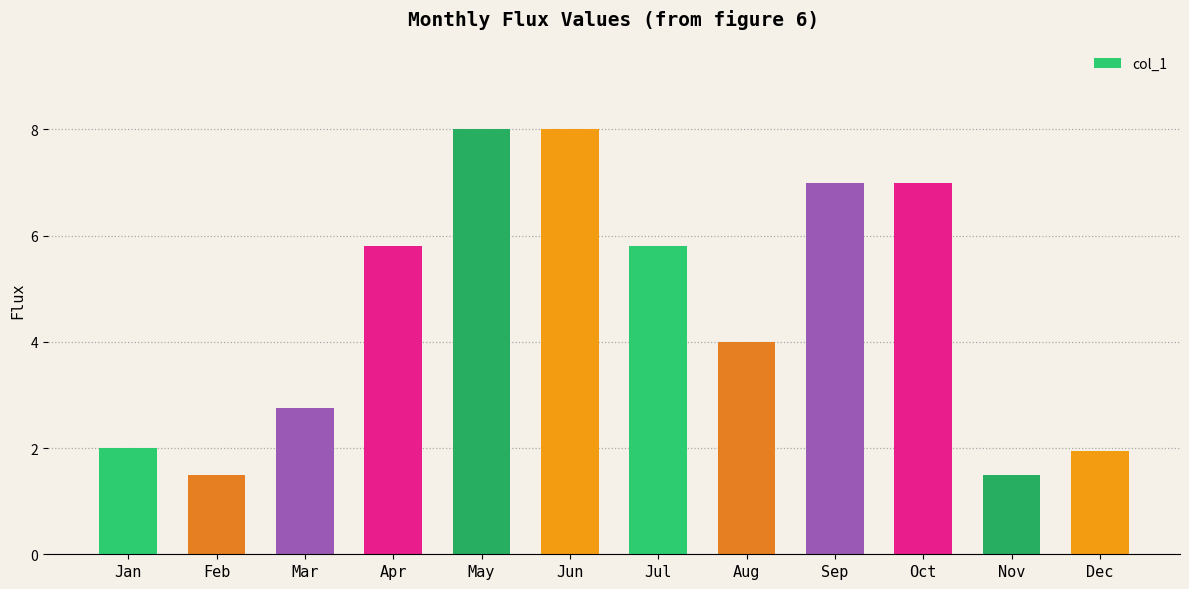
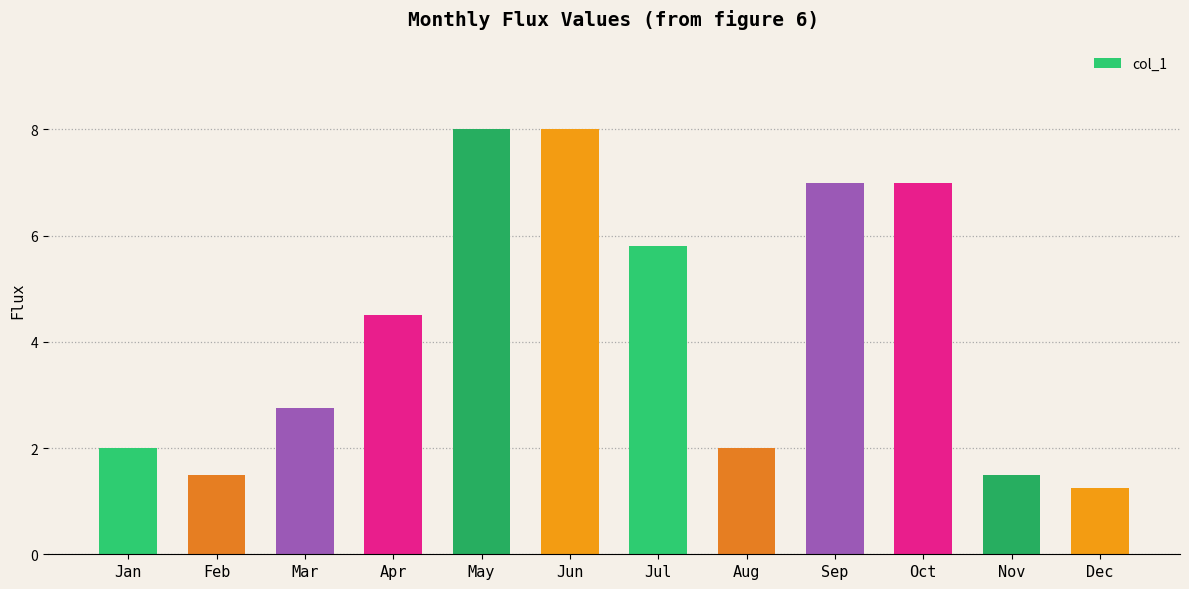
  {
    "Jan": 2.0,
    "Feb": 1.5,
    "Mar": 2.8,
-   "Apr": 5.8,
+   "Apr": 4.5,
    "May": 8.0,
    "Jun": 8.0,
    "Jul": 5.8,
-   "Aug": 4,
+   "Aug": 2,
    "Sep": 7.0,
    "Oct": 7.0,
    "Nov": 1.5,
-   "Dec": 1.9
+   "Dec": 1.3
  }
